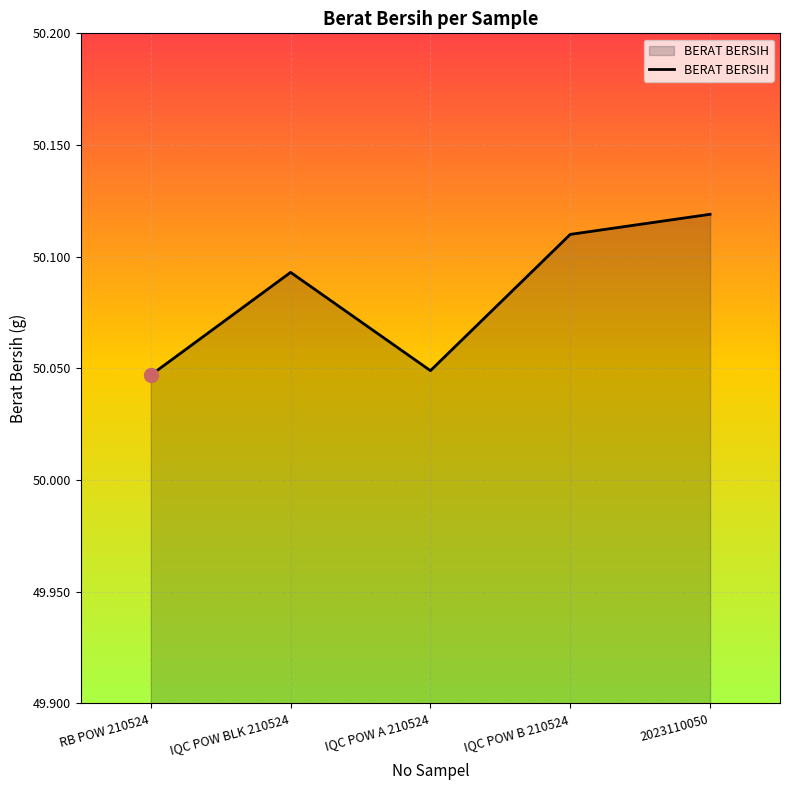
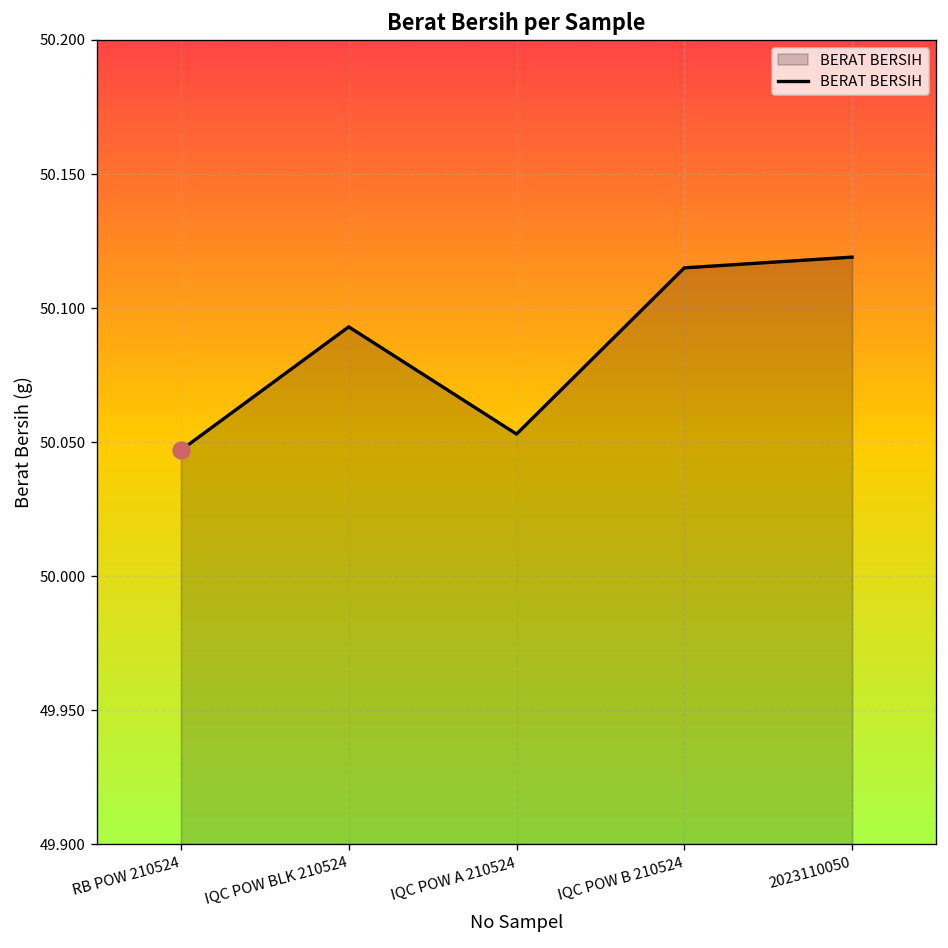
  {
    "BERAT BERSIH": {
      "IQC POW BLK 210524": 50.093,
-     "IQC POW A 210524": 50.049,
-     "IQC POW B 210524": 50.110,
+     "IQC POW A 210524": 50.053,
+     "IQC POW B 210524": 50.115,
      "2023110050": 50.119
    }
  }
